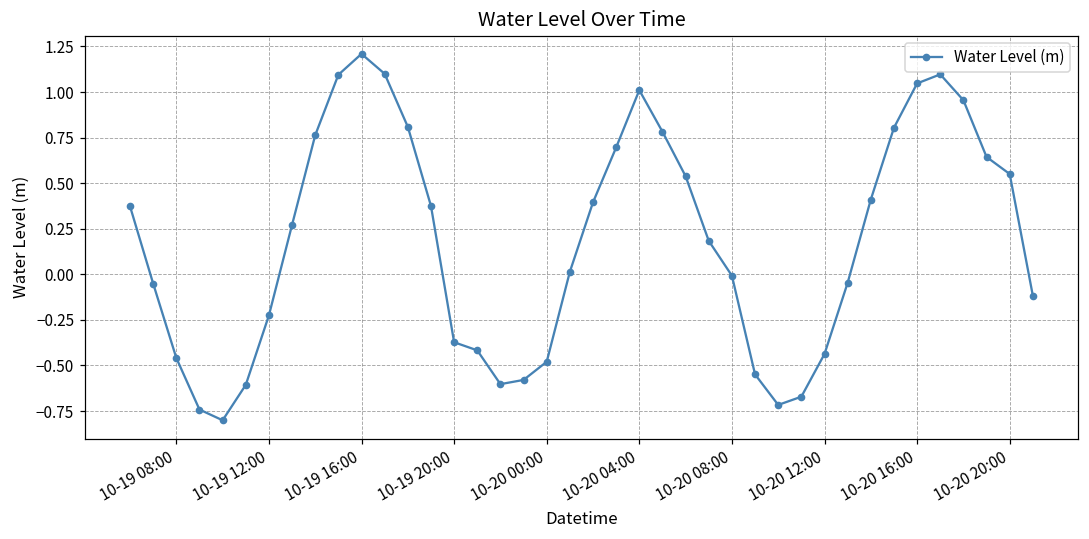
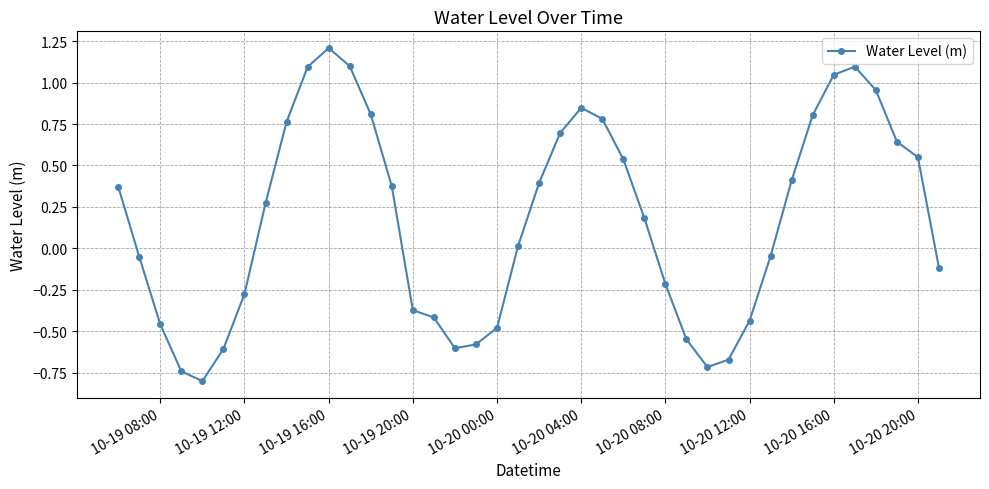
  {
    "10-19 08:00": -0.46,
-   "10-19 12:00": -0.23,
+   "10-19 12:00": -0.28,
    "10-19 16:00": 1.21,
    "10-19 20:00": -0.37,
    "10-20 00:00": -0.48,
-   "10-20 04:00": 1.01,
-   "10-20 08:00": -0.01,
+   "10-20 04:00": 0.85,
+   "10-20 08:00": -0.21,
    "10-20 12:00": -0.44,
    "10-20 16:00": 1.05,
    "10-20 20:00": 0.55
  }
